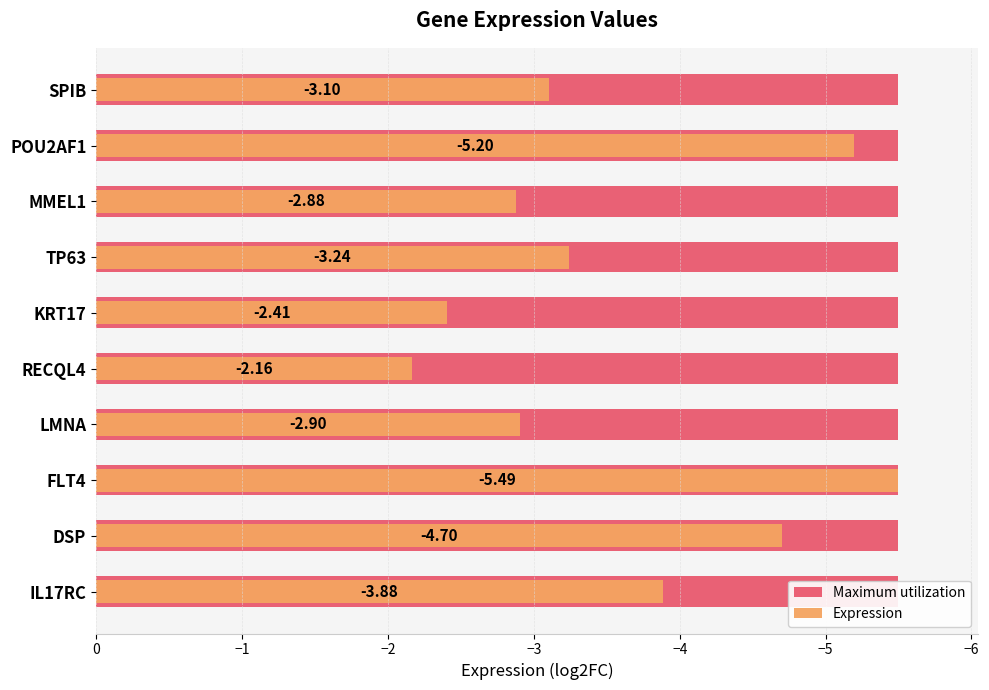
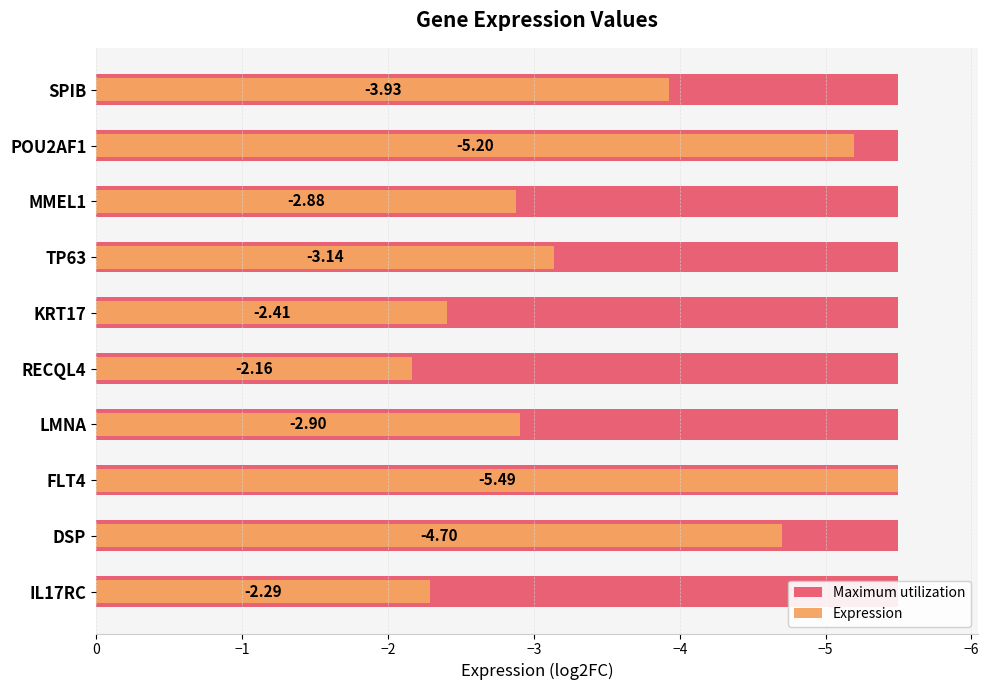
  {
    "Maximum utilization": {
      "SPIB": -5.49,
      "POU2AF1": -5.49,
      "MMEL1": -5.49,
      "TP63": -5.49,
      "KRT17": -5.49,
      "RECQL4": -5.49,
      "LMNA": -5.49,
      "FLT4": -5.49,
      "DSP": -5.49
    },
    "Expression": {
-     "SPIB": -3.10,
-     "TP63": -3.24,
+     "SPIB": -3.93,
+     "TP63": -3.14,
      "FLT4": -5.49,
-     "IL17RC": -3.88
+     "IL17RC": -2.29
    }
  }
